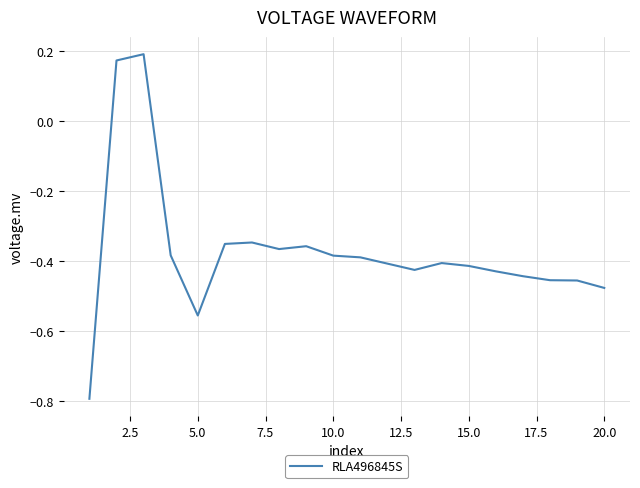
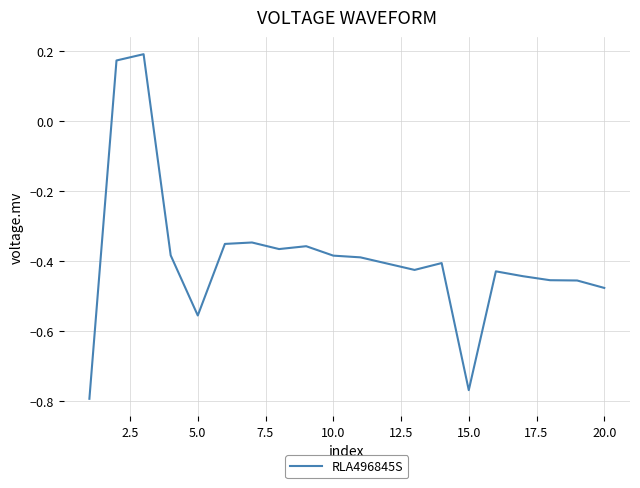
  {
    "5.0": -0.56,
    "10.0": -0.38,
-   "15.0": -0.41,
+   "15.0": -0.77,
    "20.0": -0.48
  }
